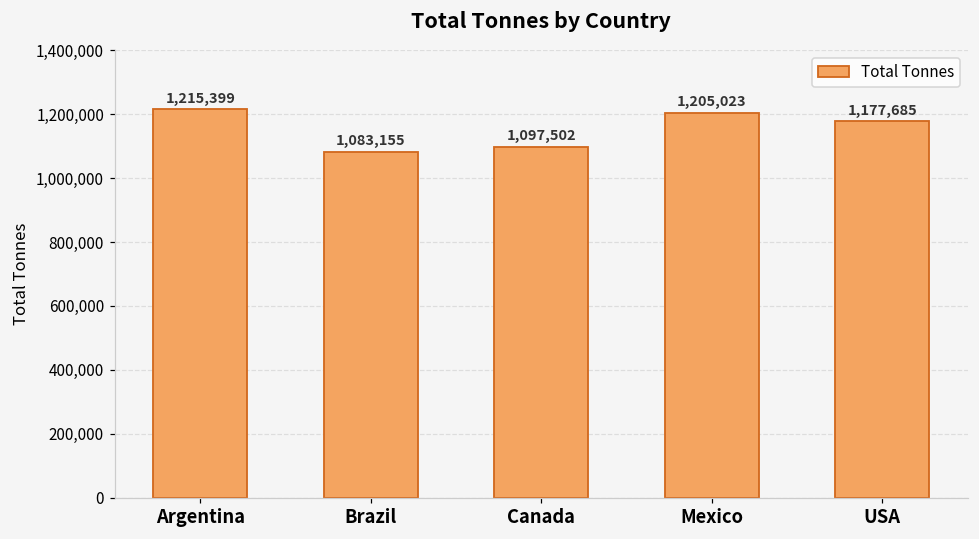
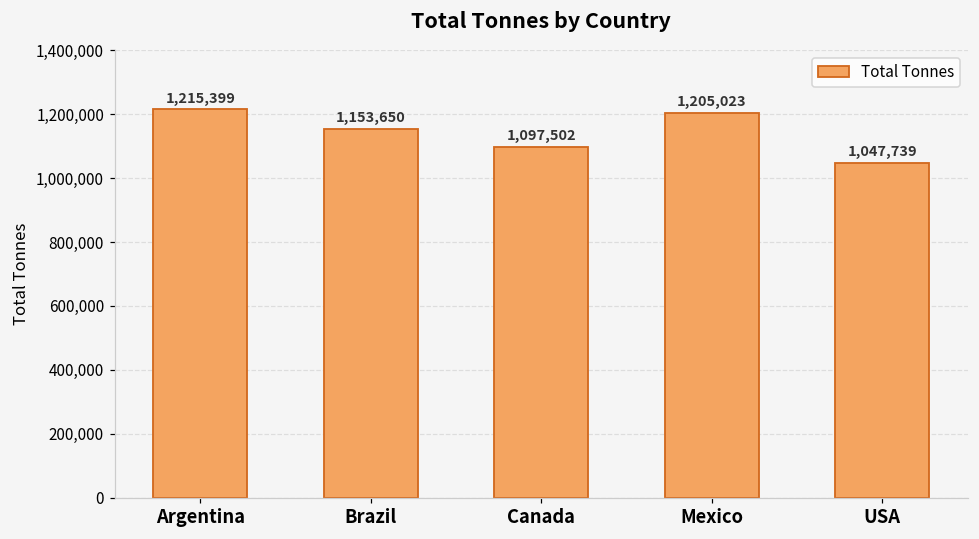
  {
    "Argentina": "1,215,399",
-   "Brazil": "1,083,155",
+   "Brazil": "1,153,650",
    "Canada": "1,097,502",
    "Mexico": "1,205,023",
-   "USA": "1,177,685"
+   "USA": "1,047,739"
  }
